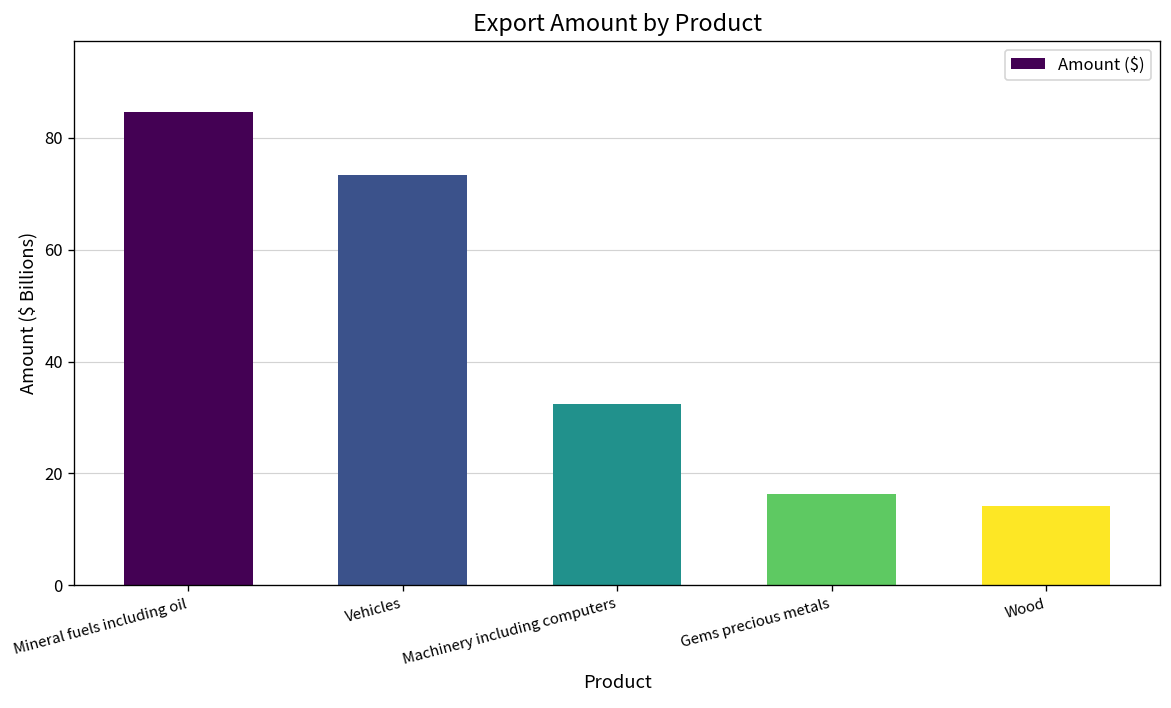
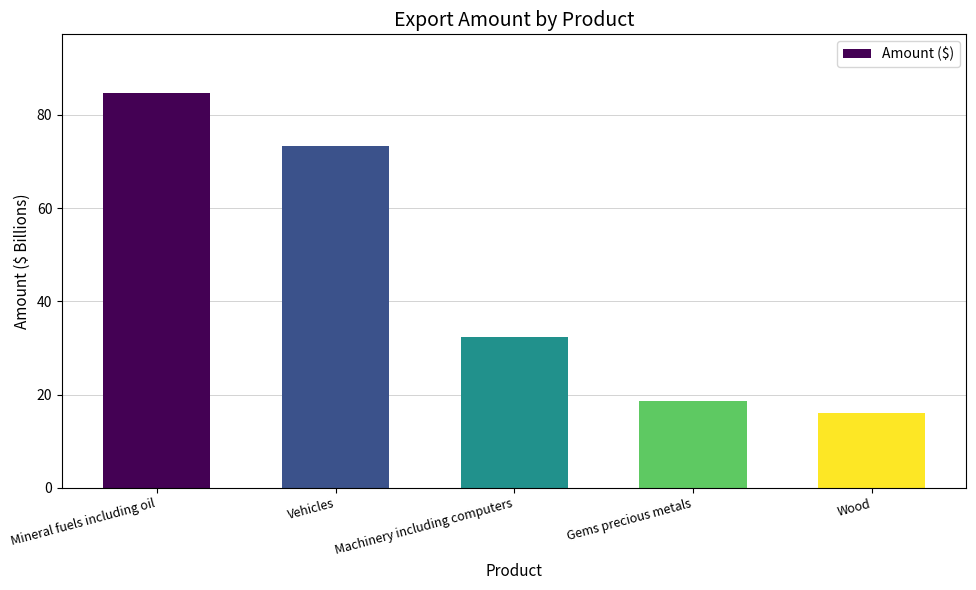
  {
    "Mineral fuels including oil": 85,
    "Vehicles": 73,
    "Machinery including computers": 32,
-   "Gems precious metals": 16,
-   "Wood": 14
+   "Gems precious metals": 19,
+   "Wood": 16
  }
